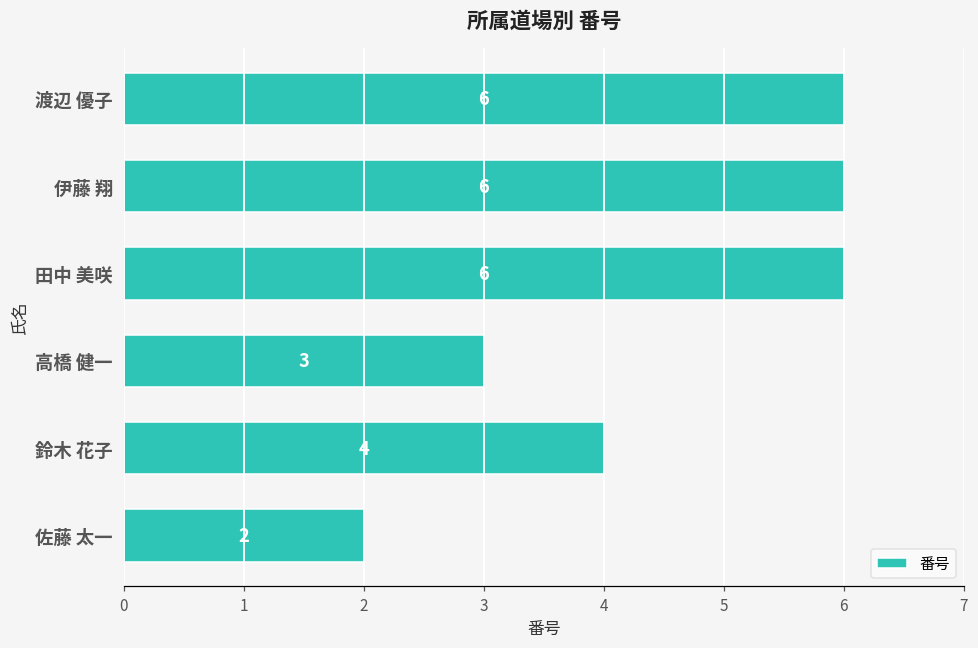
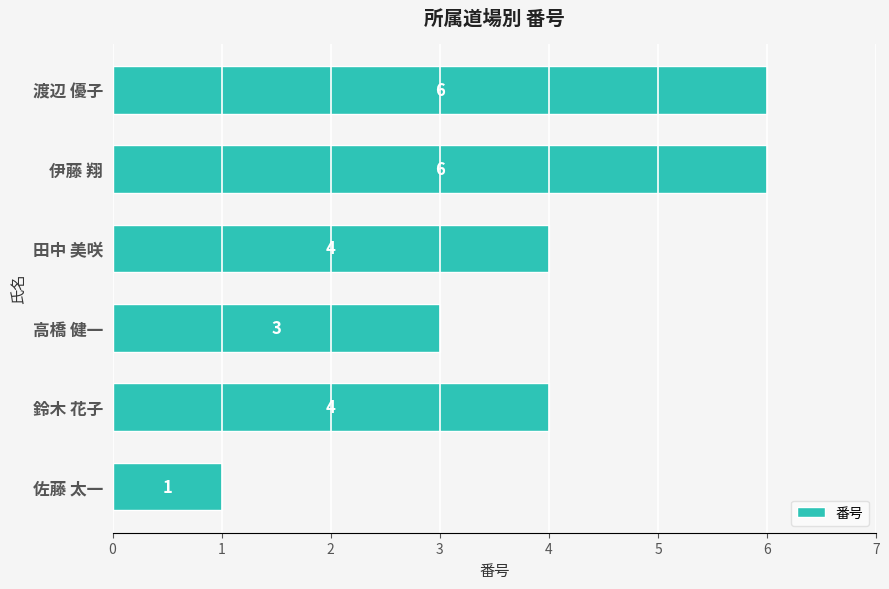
  {
    "渡辺 優子": 6,
    "伊藤 翔": 6,
-   "田中 美咲": 6,
+   "田中 美咲": 4,
    "高橋 健一": 3,
    "鈴木 花子": 4,
-   "佐藤 太一": 2
+   "佐藤 太一": 1
  }
